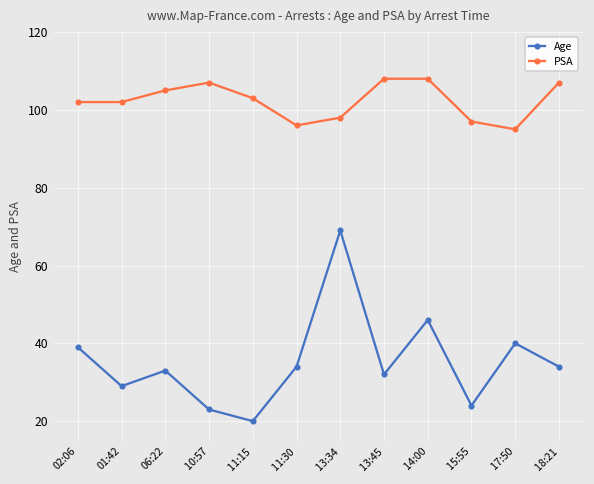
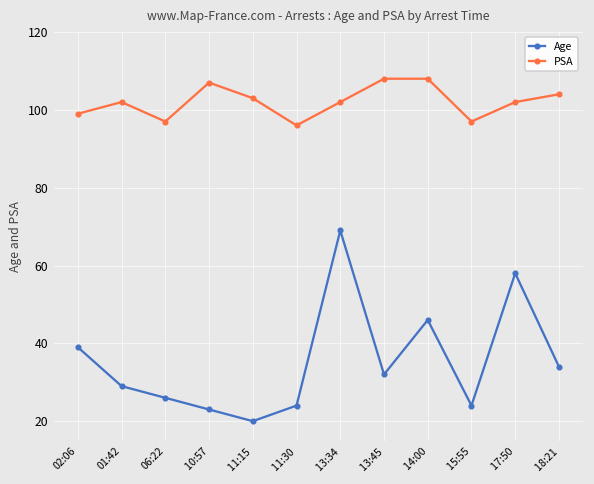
  {
    "Age": {
      "02:06": 39,
      "01:42": 29,
-     "06:22": 33,
+     "06:22": 26,
      "10:57": 23,
      "11:15": 20,
-     "11:30": 34,
+     "11:30": 24,
      "13:34": 69,
      "13:45": 32,
      "14:00": 46,
      "15:55": 24,
-     "17:50": 40,
+     "17:50": 58,
      "18:21": 34
    },
    "PSA": {
-     "02:06": 102,
+     "02:06": 99,
      "01:42": 102,
-     "06:22": 105,
+     "06:22": 97,
      "10:57": 107,
      "11:15": 103,
      "11:30": 96,
-     "13:34": 98,
+     "13:34": 102,
      "13:45": 108,
      "14:00": 108,
      "15:55": 97,
-     "17:50": 95,
-     "18:21": 107
+     "17:50": 102,
+     "18:21": 104
    }
  }
